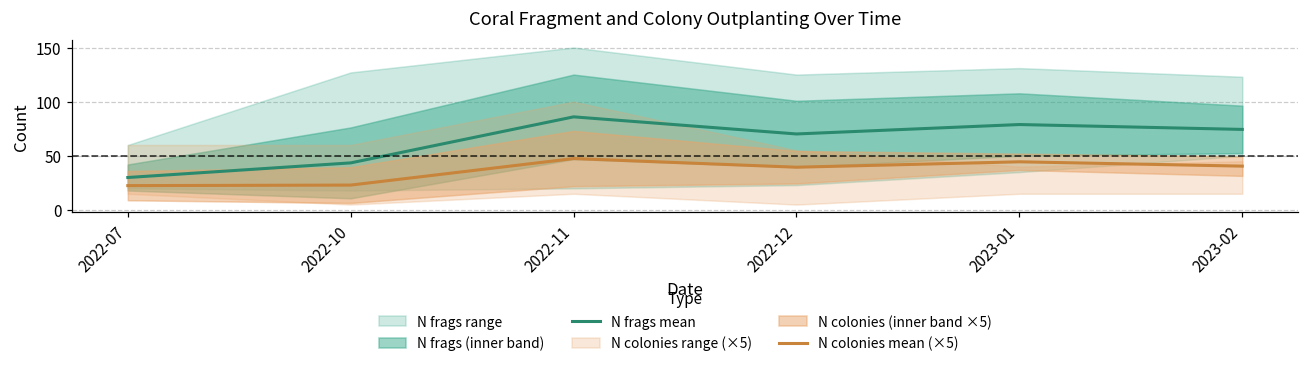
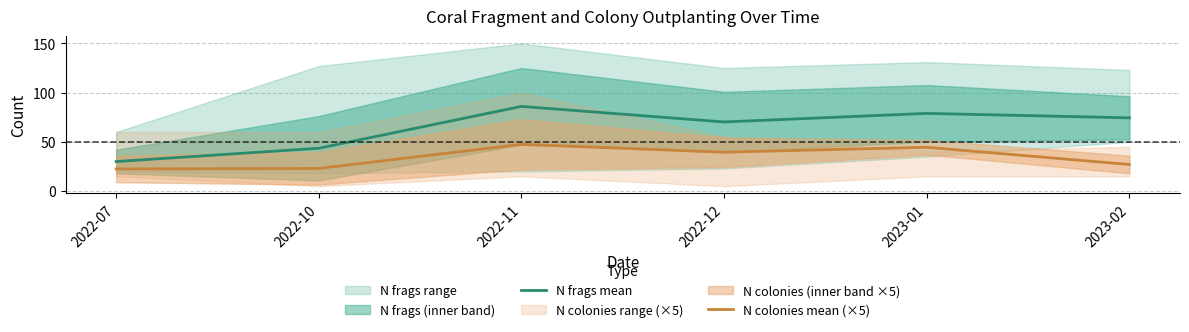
  {
    "N colonies mean (×5)": {
      "2022-07": 20,
      "2022-10": 20,
      "2022-11": 50,
      "2022-12": 40,
      "2023-01": 40,
-     "2023-02": 40
+     "2023-02": 30
    }
  }
